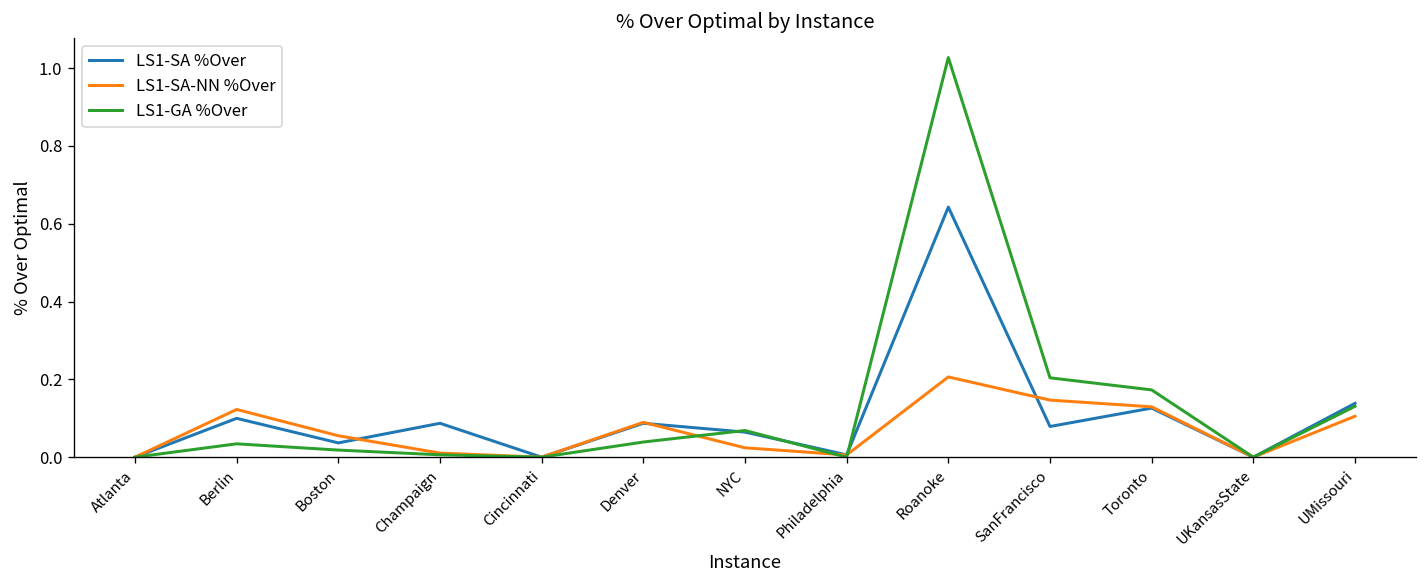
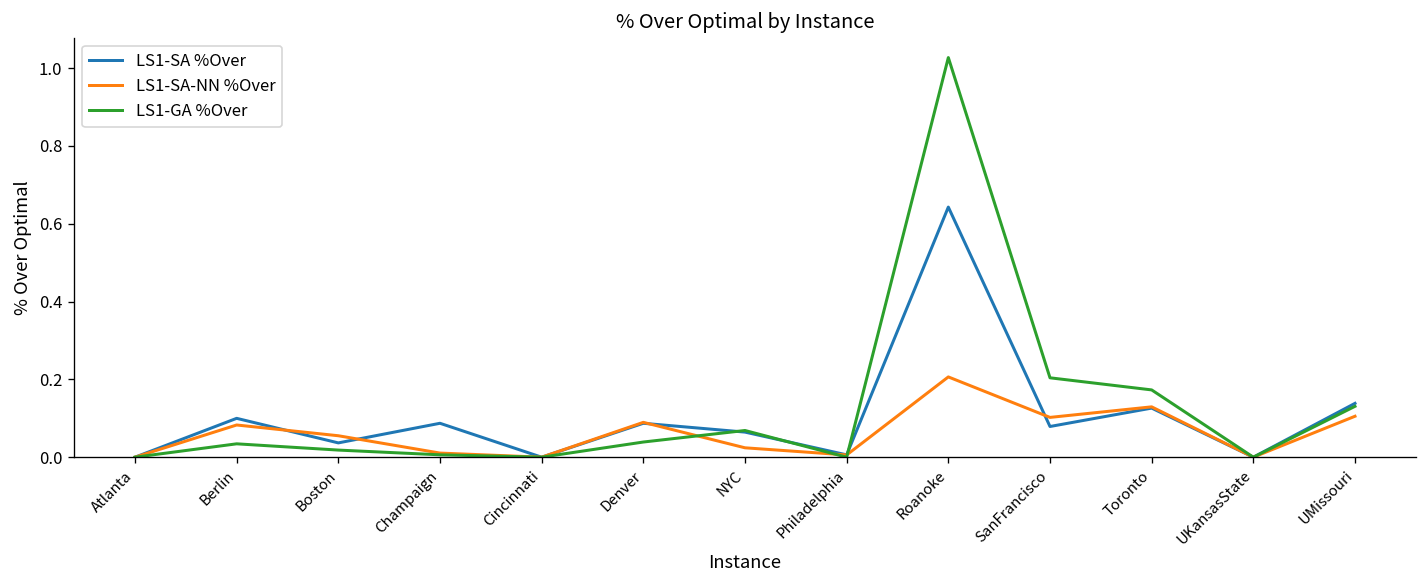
  {
    "LS1-SA %Over": {
      "Berlin": 0.10,
      "Boston": 0.04,
      "Champaign": 0.09,
      "Roanoke": 0.64,
      "SanFrancisco": 0.08
    },
    "LS1-SA-NN %Over": {
-     "Berlin": 0.12,
+     "Berlin": 0.08,
      "Boston": 0.06,
      "NYC": 0.02,
      "Roanoke": 0.21,
-     "SanFrancisco": 0.15,
+     "SanFrancisco": 0.10,
      "UMissouri": 0.11
    },
    "LS1-GA %Over": {
      "Berlin": 0.03,
      "Boston": 0.02,
      "Denver": 0.04,
      "Roanoke": 1.03,
      "SanFrancisco": 0.20,
      "Toronto": 0.17
    }
  }
